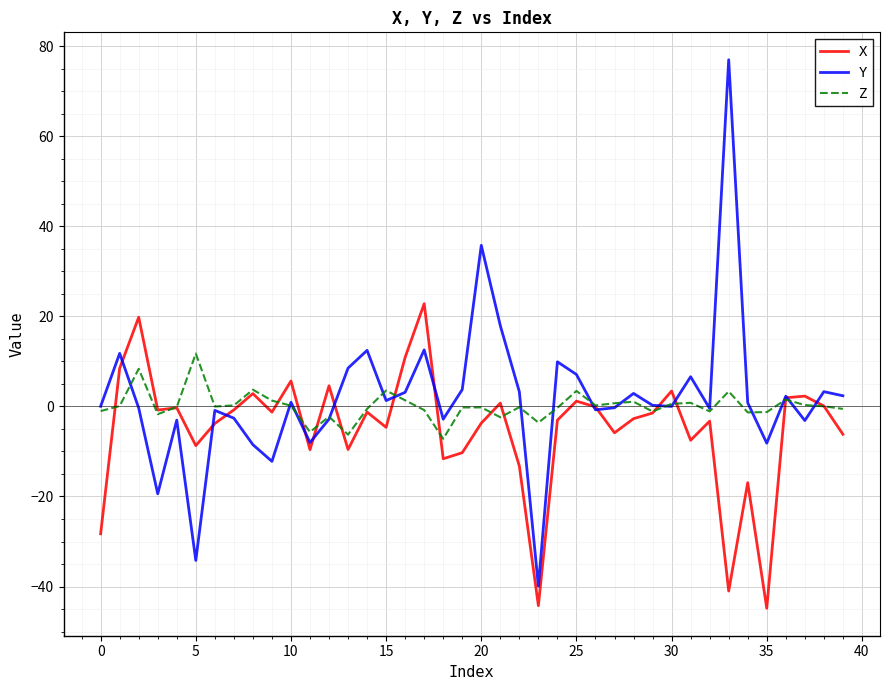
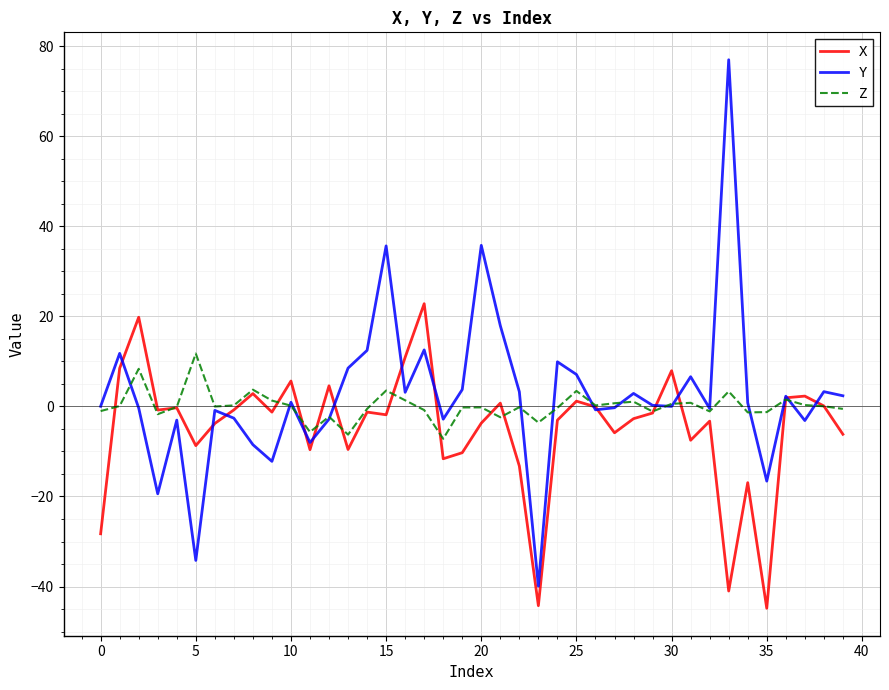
  {
    "X": {
      "0": -28,
      "5": -9,
      "10": 6,
-     "15": -5,
+     "15": -2,
      "20": -4,
      "25": 1,
-     "30": 3,
+     "30": 8,
      "35": -45
    },
    "Y": {
      "0": 0,
      "5": -34,
      "10": 1,
-     "15": 1,
+     "15": 36,
      "20": 36,
      "25": 7,
-     "35": -8
+     "35": -17
    },
    "Z": {
      "0": -1,
      "5": 12,
      "10": 0,
      "15": 4,
      "20": 0,
      "25": 3,
      "35": -1
    }
  }
